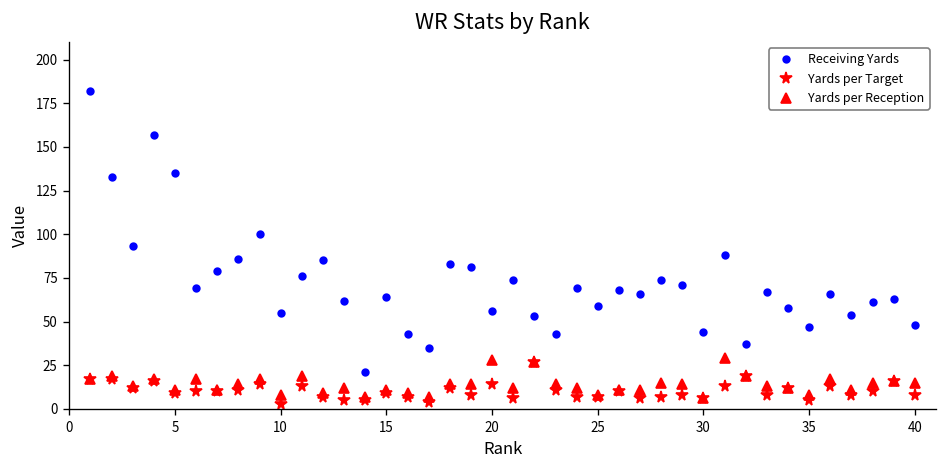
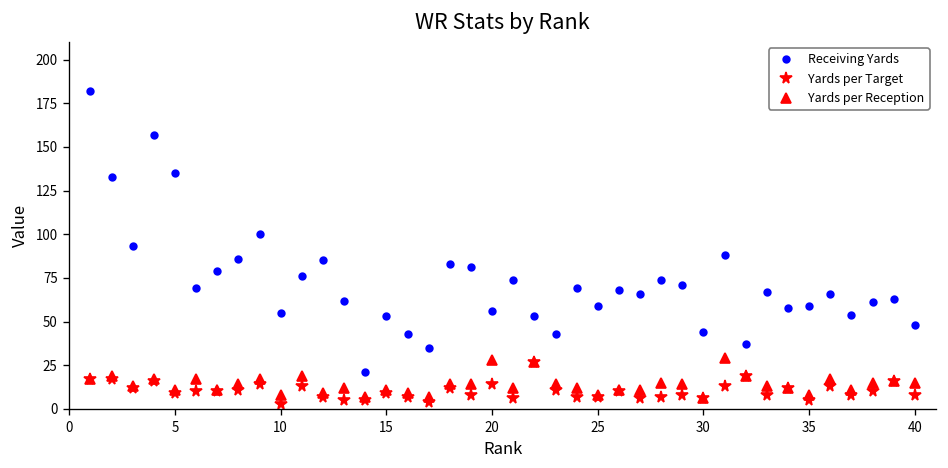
  {
    "Receiving Yards": {
      "5": 135,
      "10": 55,
-     "15": 64,
+     "15": 53,
      "20": 56,
      "25": 59,
      "30": 44,
-     "35": 47,
+     "35": 59,
      "40": 48
    }
  }
